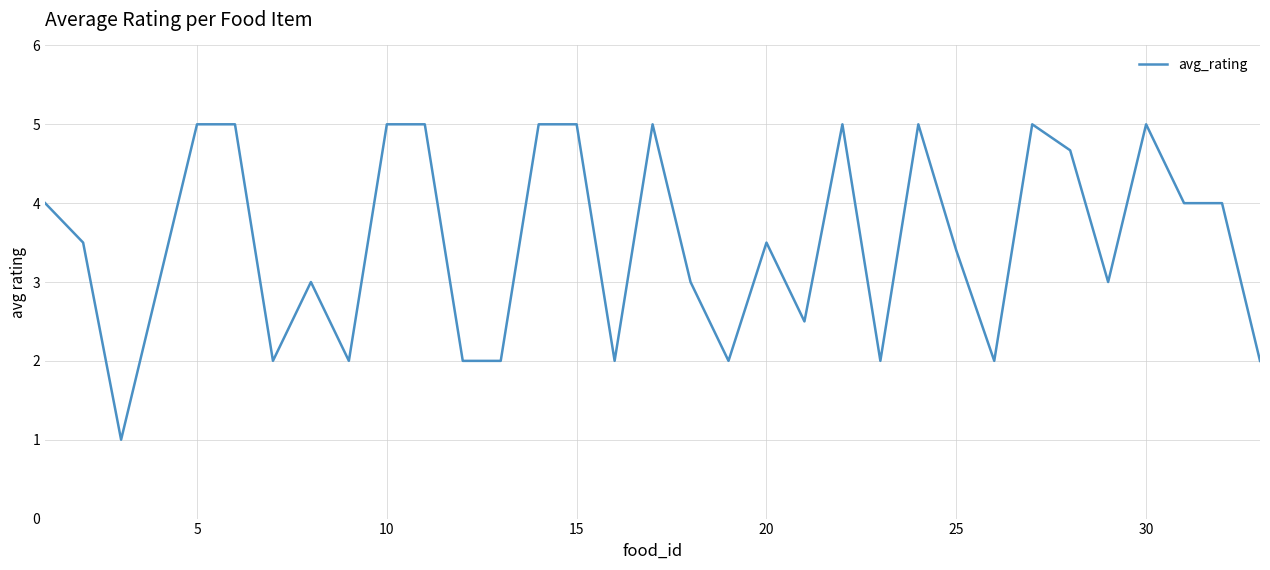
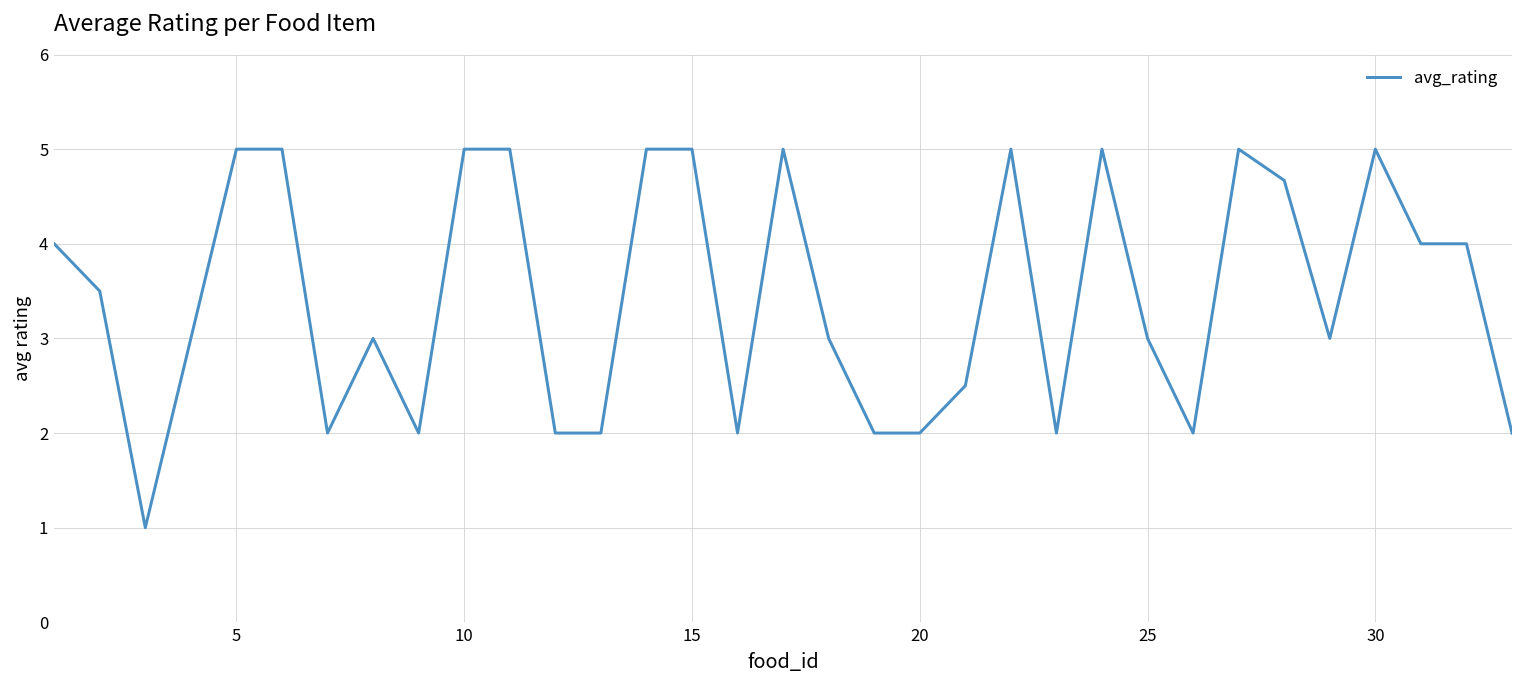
  {
    "5": 5.0,
    "10": 5.0,
    "15": 5.0,
-   "20": 3.5,
-   "25": 3.4,
+   "20": 2.0,
+   "25": 3.0,
    "30": 5.0
  }
